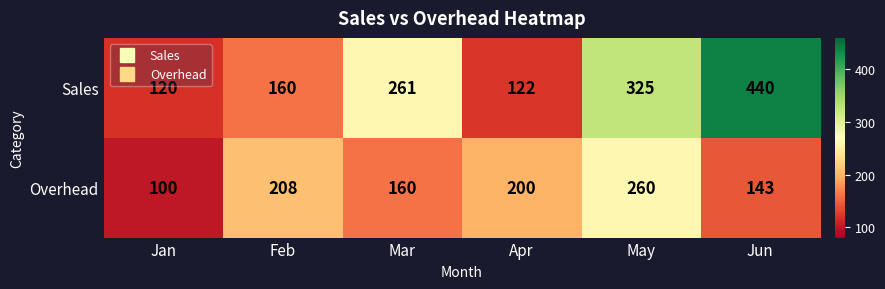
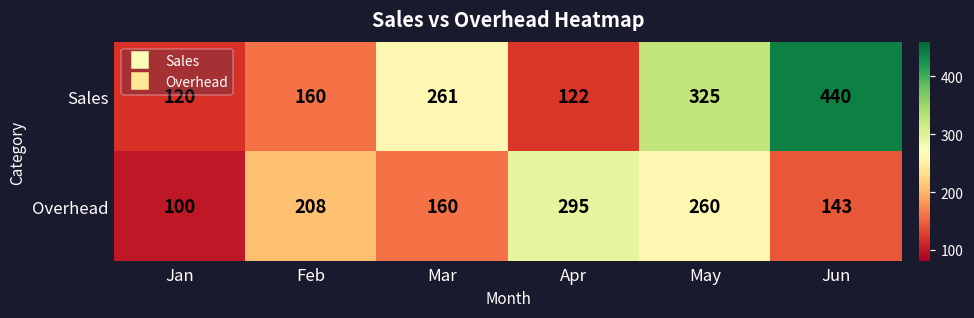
  {
    "Sales": {
      "Feb": 160,
      "Mar": 261,
      "Apr": 122,
      "May": 325,
      "Jun": 440
    },
    "Overhead": {
      "Jan": 100,
      "Feb": 208,
      "Mar": 160,
-     "Apr": 200,
+     "Apr": 295,
      "May": 260,
      "Jun": 143
    }
  }
